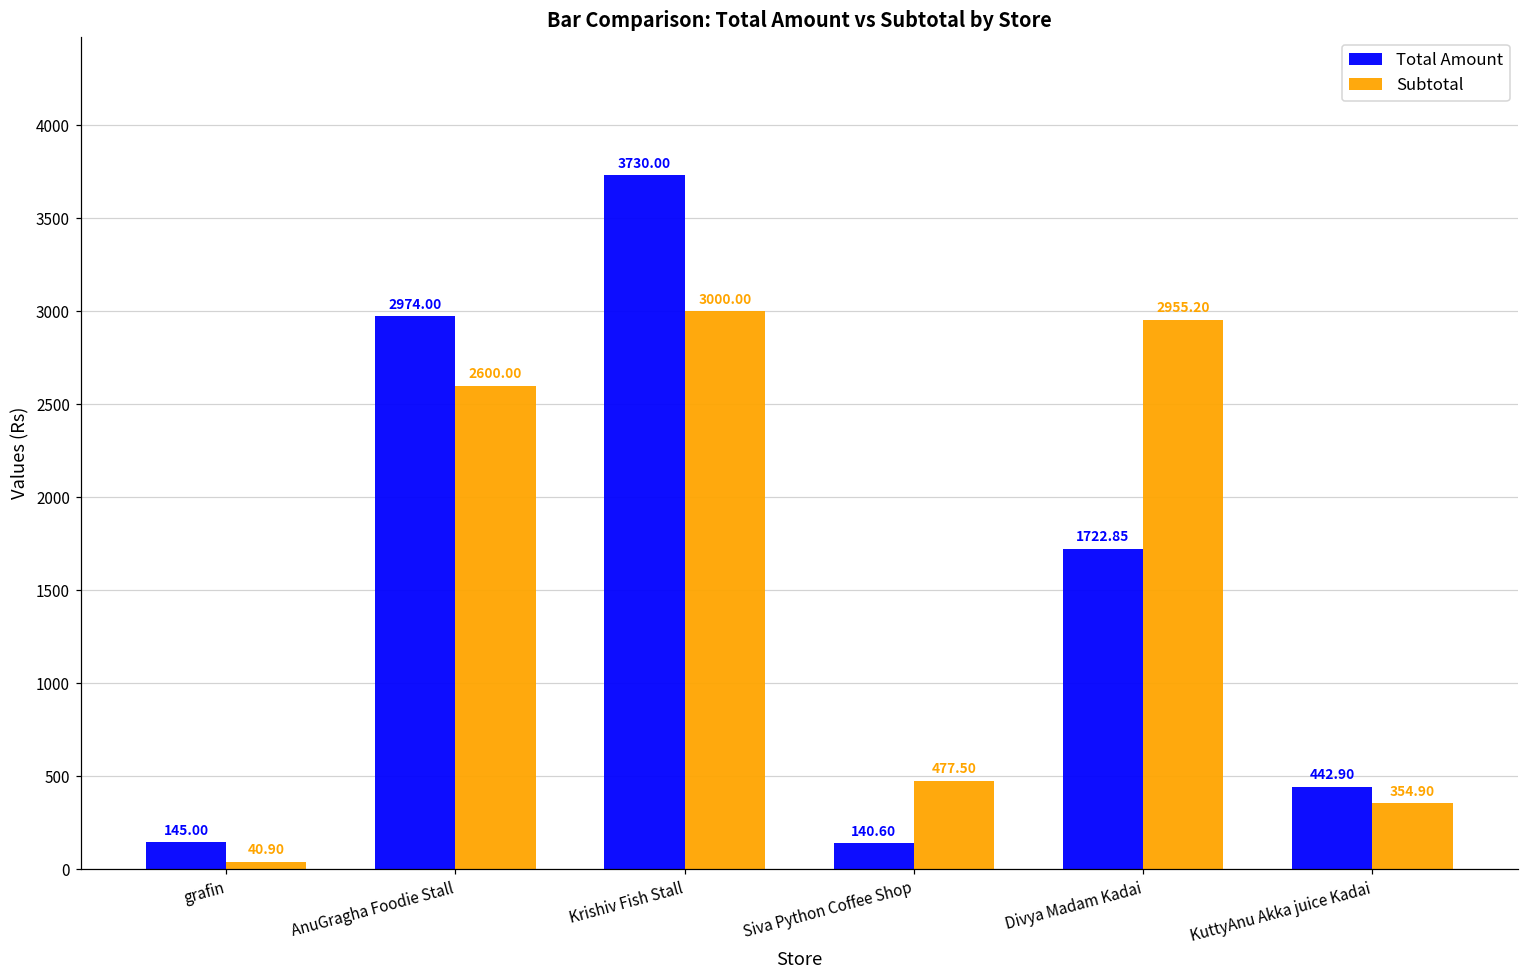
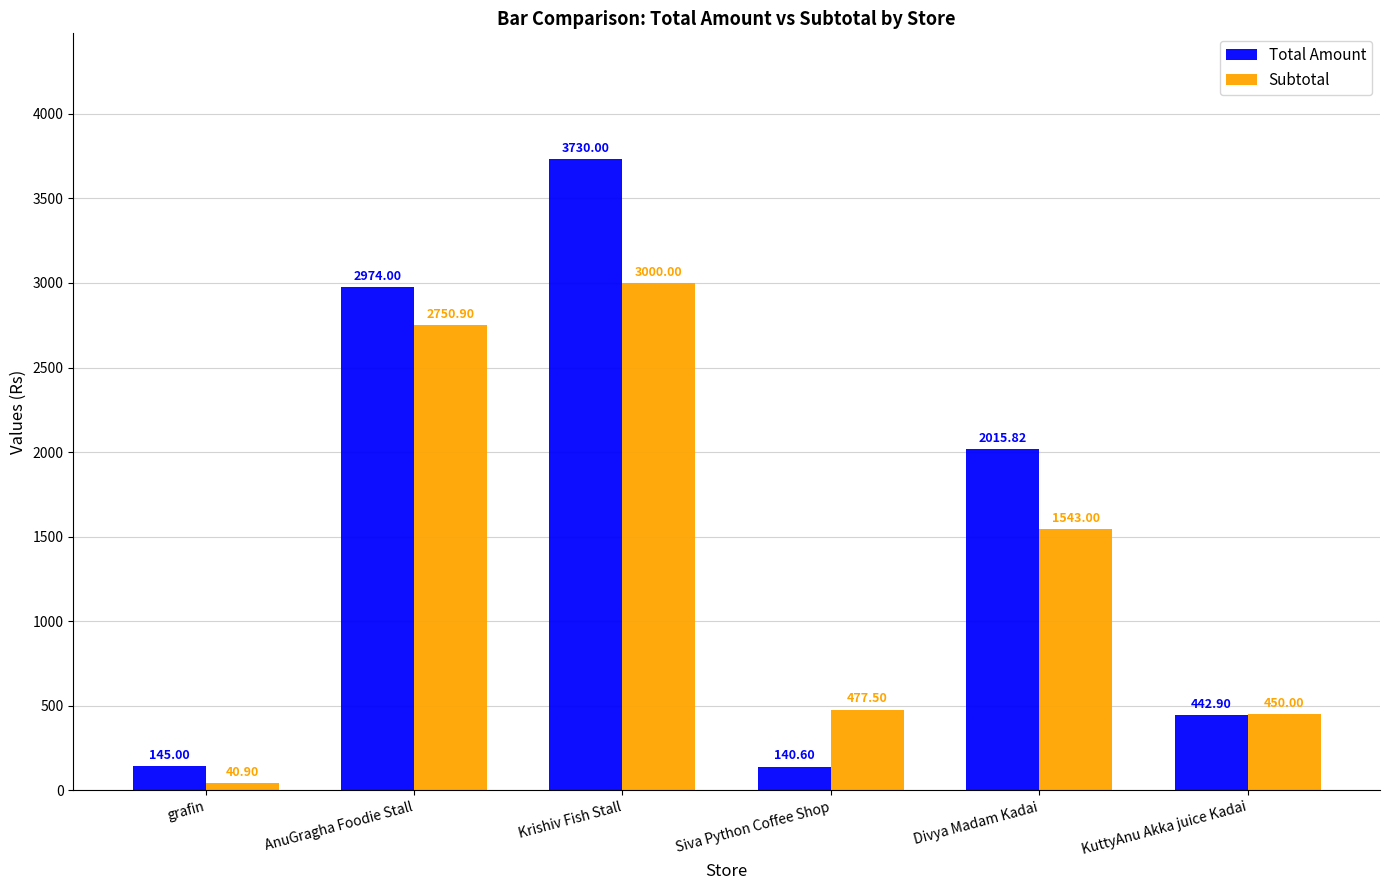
  {
    "Total Amount": {
      "grafin": 145.00,
      "AnuGragha Foodie Stall": 2974.00,
      "Krishiv Fish Stall": 3730.00,
      "Siva Python Coffee Shop": 140.60,
-     "Divya Madam Kadai": 1722.85,
+     "Divya Madam Kadai": 2015.82,
      "KuttyAnu Akka juice Kadai": 442.90
    },
    "Subtotal": {
      "grafin": 40.90,
-     "AnuGragha Foodie Stall": 2600.00,
+     "AnuGragha Foodie Stall": 2750.90,
      "Krishiv Fish Stall": 3000.00,
      "Siva Python Coffee Shop": 477.50,
-     "Divya Madam Kadai": 2955.20,
-     "KuttyAnu Akka juice Kadai": 354.90
+     "Divya Madam Kadai": 1543.00,
+     "KuttyAnu Akka juice Kadai": 450.00
    }
  }
